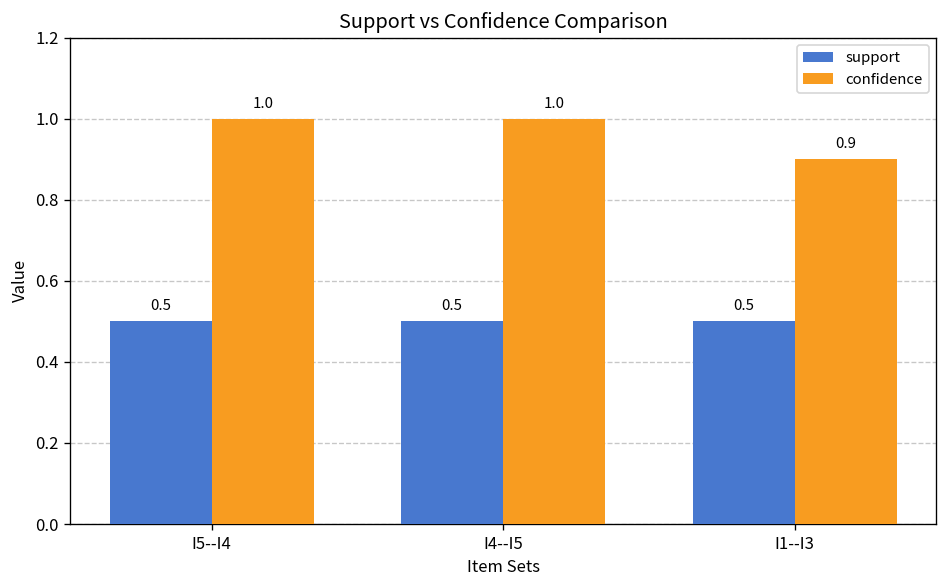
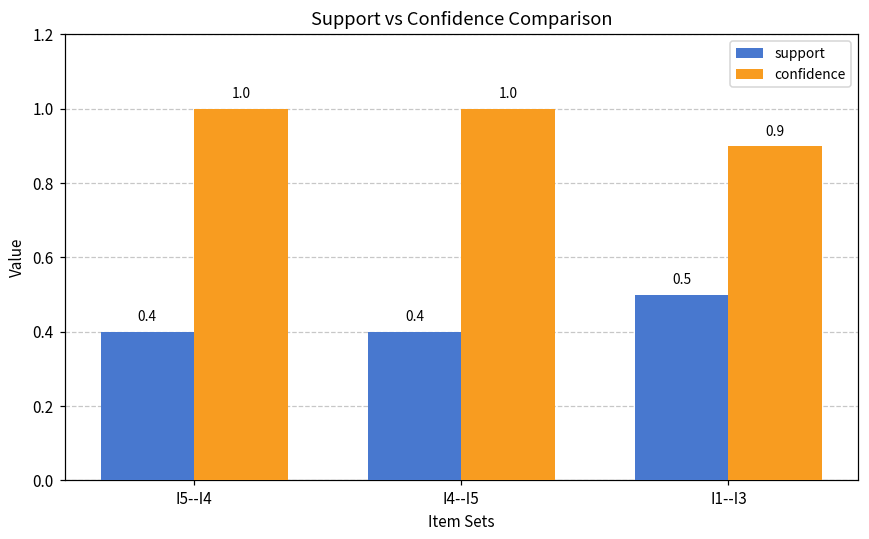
  {
    "support": {
-     "I5--I4": 0.5,
-     "I4--I5": 0.5,
+     "I5--I4": 0.4,
+     "I4--I5": 0.4,
      "I1--I3": 0.5
    },
    "confidence": {
      "I5--I4": 1.0,
      "I4--I5": 1.0,
      "I1--I3": 0.9
    }
  }
